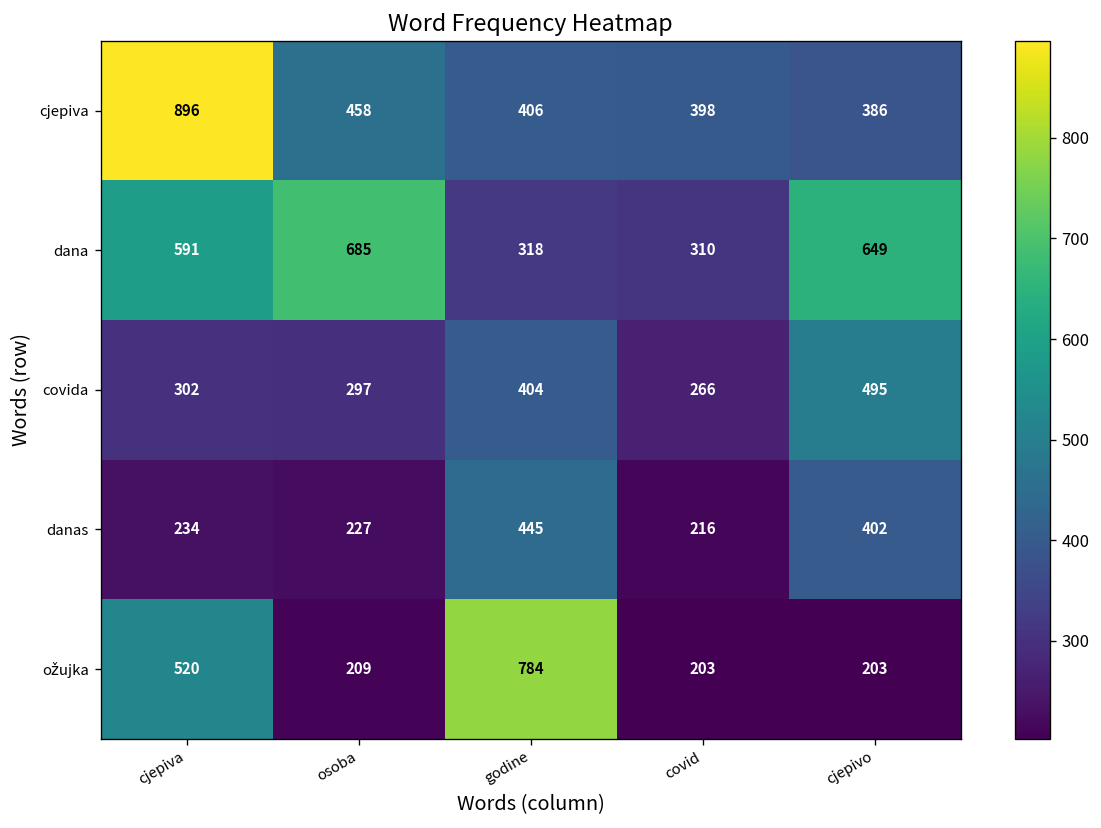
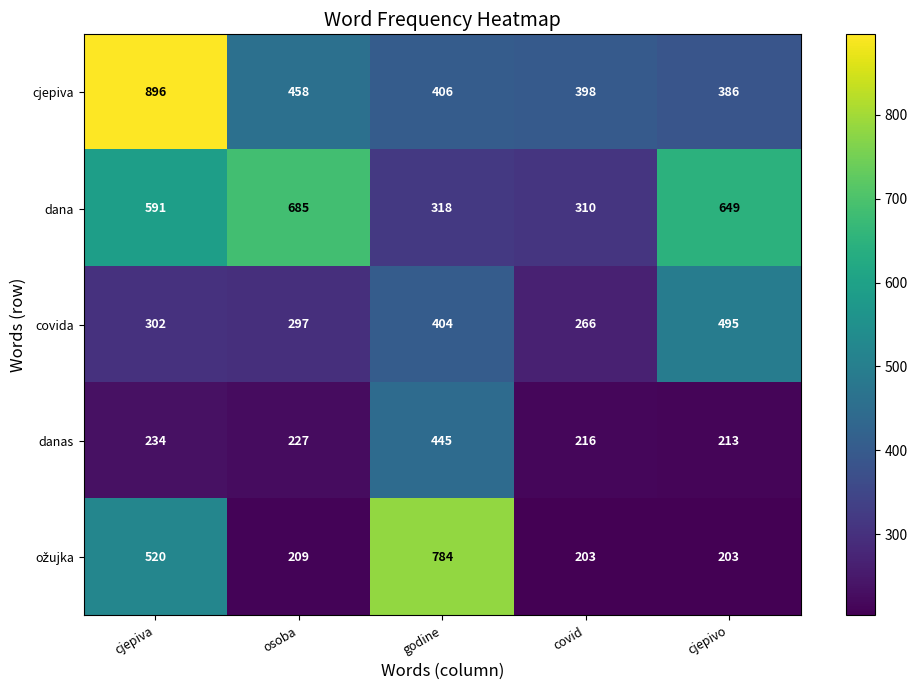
  {
    "cjepiva": {
      "cjepiva": 896,
      "osoba": 458,
      "godine": 406,
      "covid": 398,
      "cjepivo": 386
    },
    "dana": {
      "cjepiva": 591,
      "osoba": 685,
      "godine": 318,
      "covid": 310,
      "cjepivo": 649
    },
    "covida": {
      "cjepiva": 302,
      "osoba": 297,
      "godine": 404,
      "covid": 266,
      "cjepivo": 495
    },
    "danas": {
      "cjepiva": 234,
      "osoba": 227,
      "godine": 445,
      "covid": 216,
-     "cjepivo": 402
+     "cjepivo": 213
    },
    "ožujka": {
      "cjepiva": 520,
      "osoba": 209,
      "godine": 784,
      "covid": 203,
      "cjepivo": 203
    }
  }
